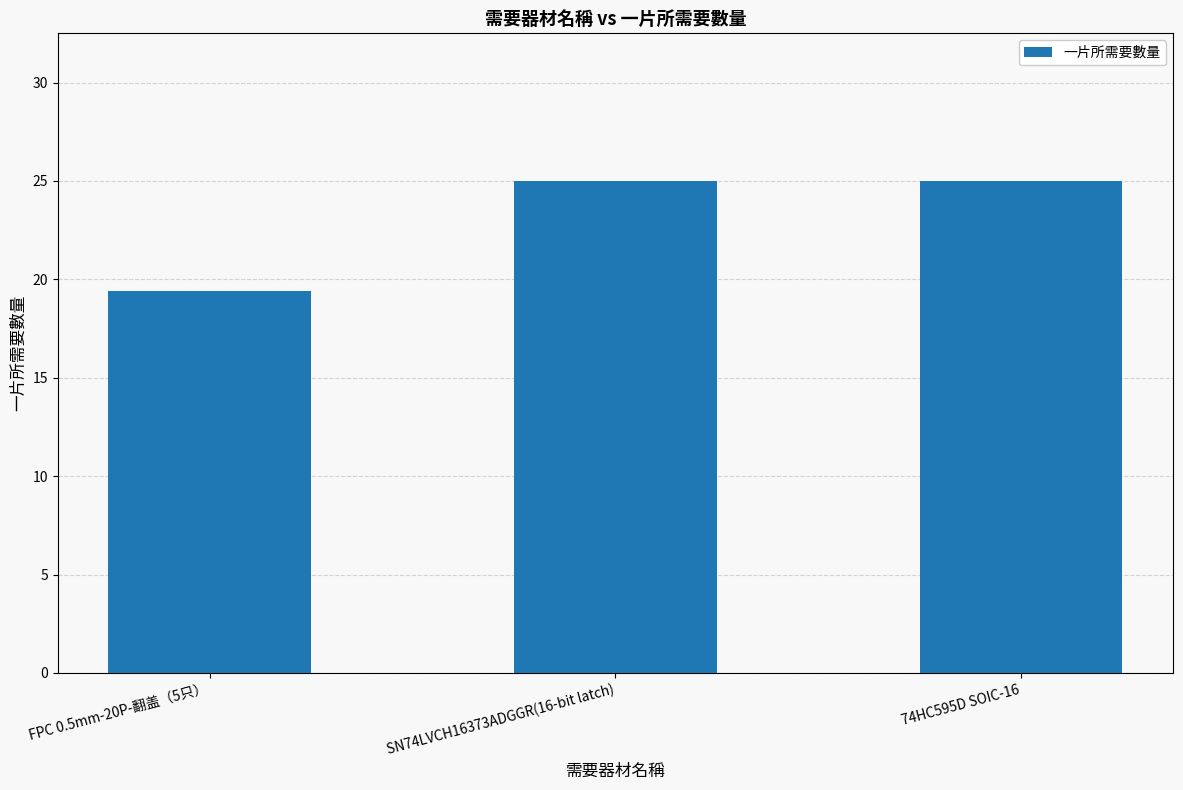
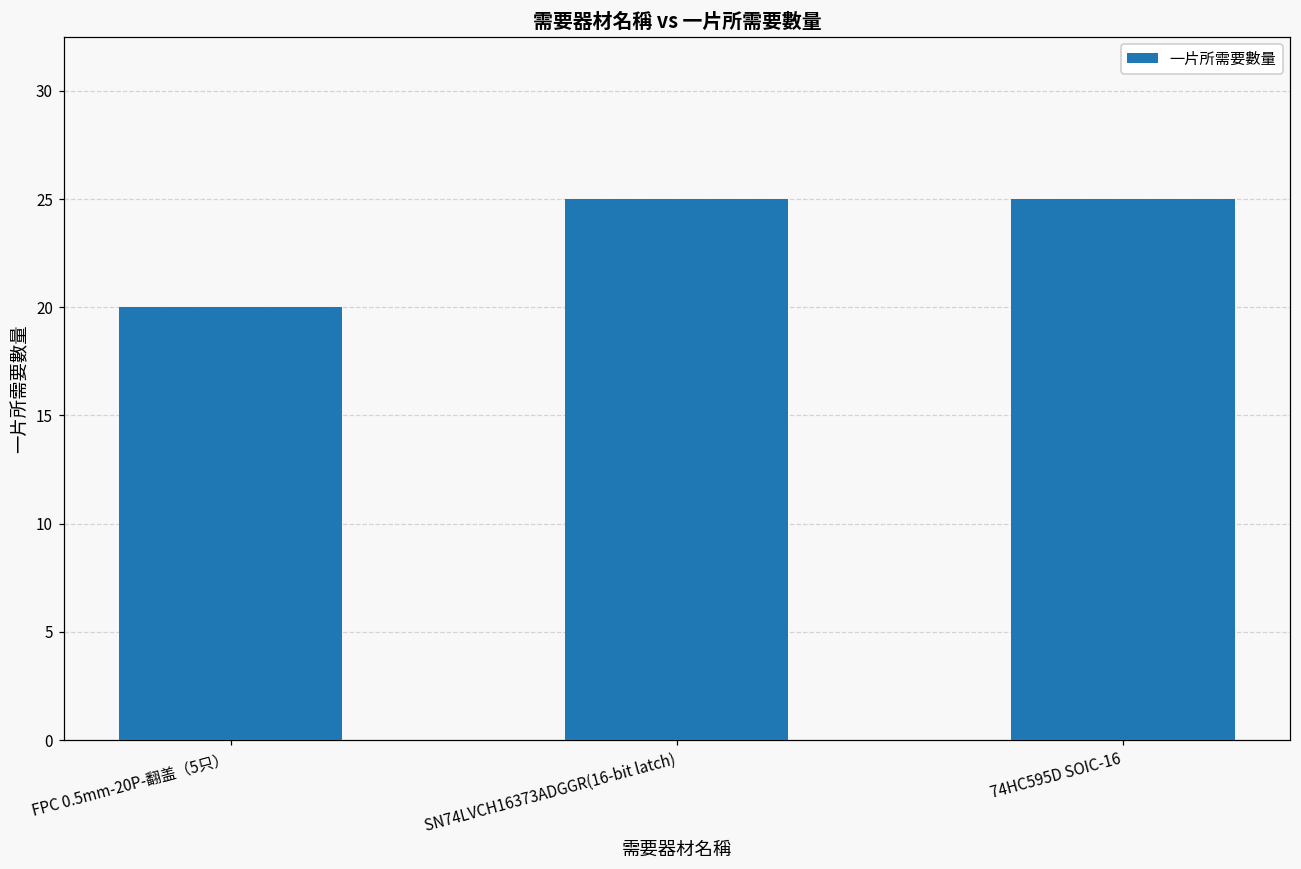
  {
-   "FPC 0.5mm-20P-翻盖（5只）": 19.4,
+   "FPC 0.5mm-20P-翻盖（5只）": 20.0,
    "SN74LVCH16373ADGGR(16-bit latch)": 25.0,
    "74HC595D SOIC-16": 25.0
  }
